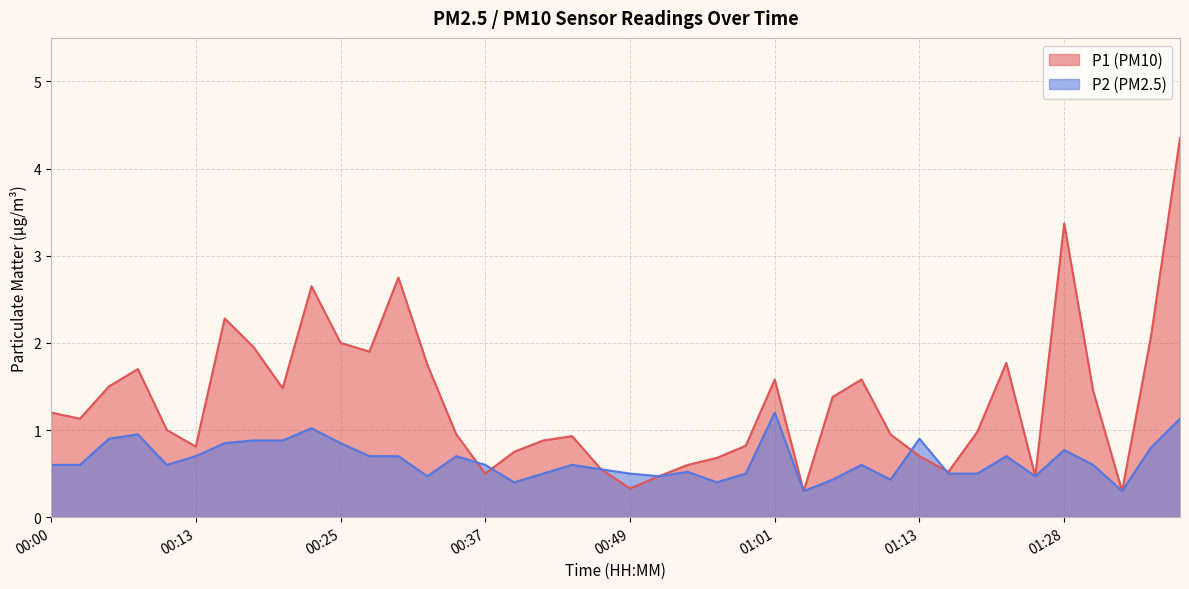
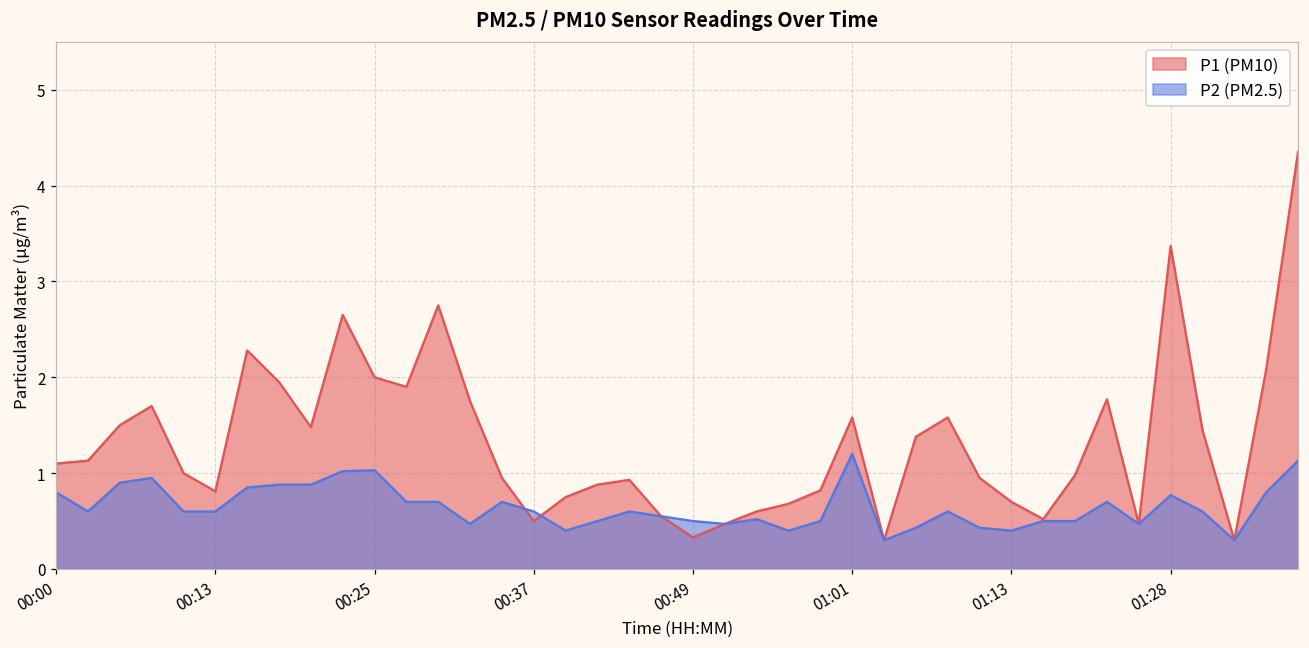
  {
    "P1 (PM10)": {
-     "00:00": 1.2,
+     "00:00": 1.1,
      "00:13": 0.8,
      "00:25": 2.0,
      "00:37": 0.5,
      "00:49": 0.3,
      "01:01": 1.6,
      "01:13": 0.7,
      "01:28": 3.4
    },
    "P2 (PM2.5)": {
-     "00:00": 0.6,
-     "00:13": 0.7,
-     "00:25": 0.9,
+     "00:00": 0.8,
+     "00:13": 0.6,
+     "00:25": 1.0,
      "00:37": 0.6,
      "00:49": 0.5,
      "01:01": 1.2,
-     "01:13": 0.9,
+     "01:13": 0.4,
      "01:28": 0.8
    }
  }
